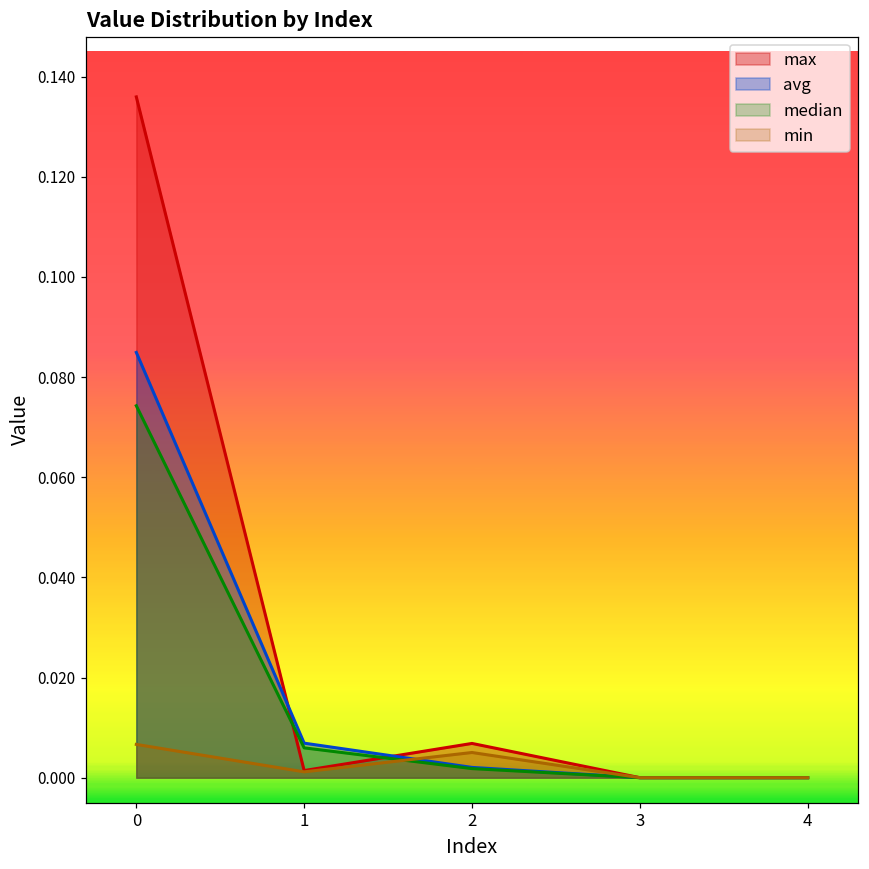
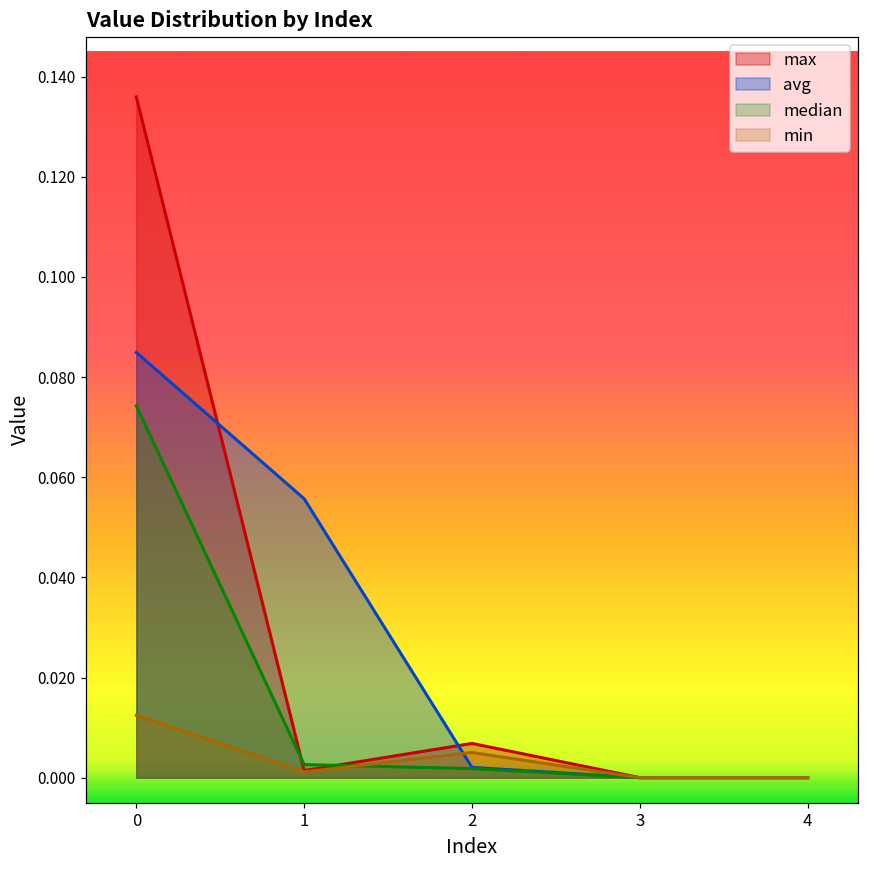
  {
    "max": {
      "0": 0.136,
      "2": 0.007
    },
    "avg": {
      "0": 0.085,
-     "1": 0.007
+     "1": 0.056
    },
    "median": {
      "0": 0.074,
-     "1": 0.006
+     "1": 0.003
    },
    "min": {
-     "0": 0.007,
+     "0": 0.012,
      "2": 0.005
    }
  }
